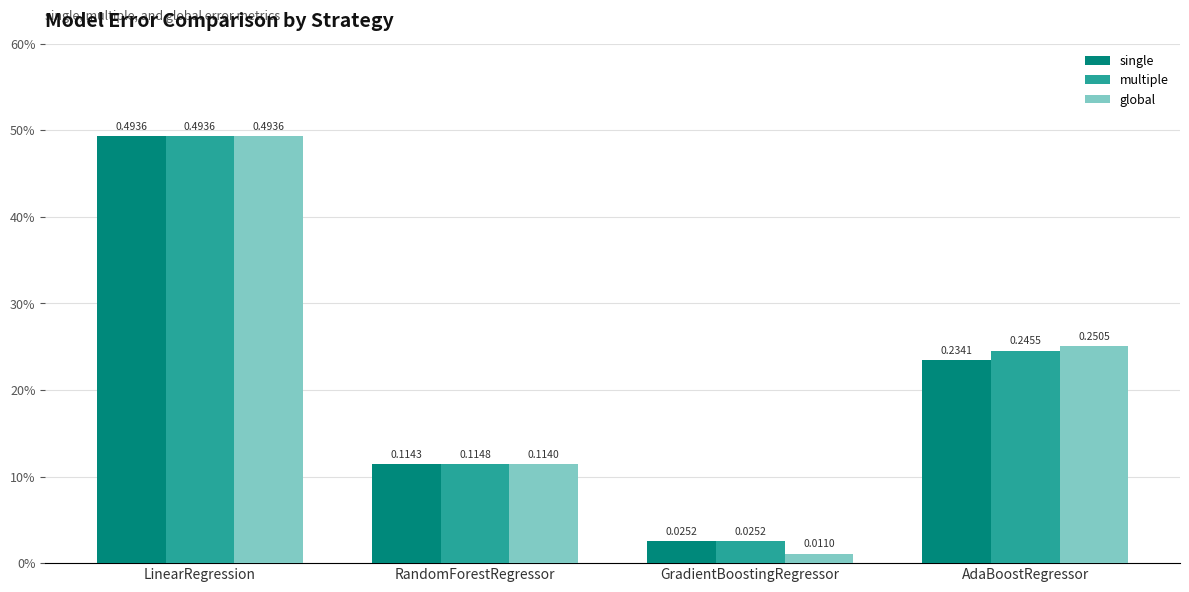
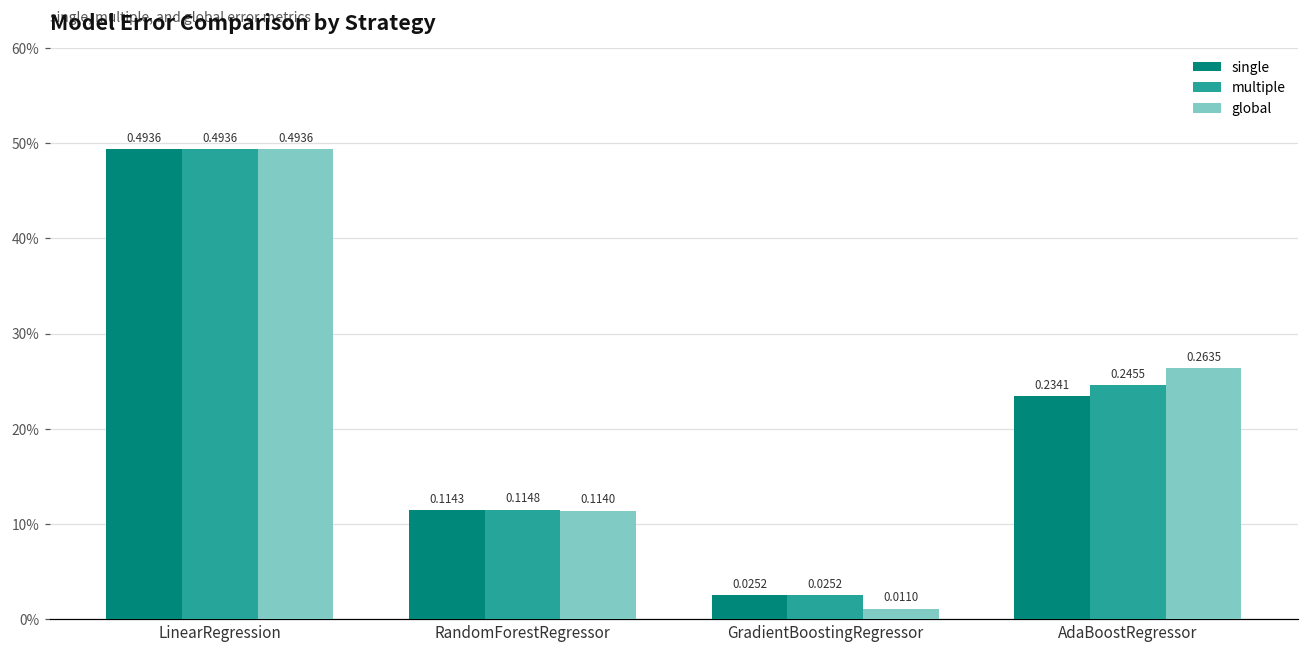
  {
    "global": {
      "LinearRegression": 0.4936,
      "RandomForestRegressor": 0.1140,
      "GradientBoostingRegressor": 0.0110,
-     "AdaBoostRegressor": 0.2505
+     "AdaBoostRegressor": 0.2635
    }
  }
